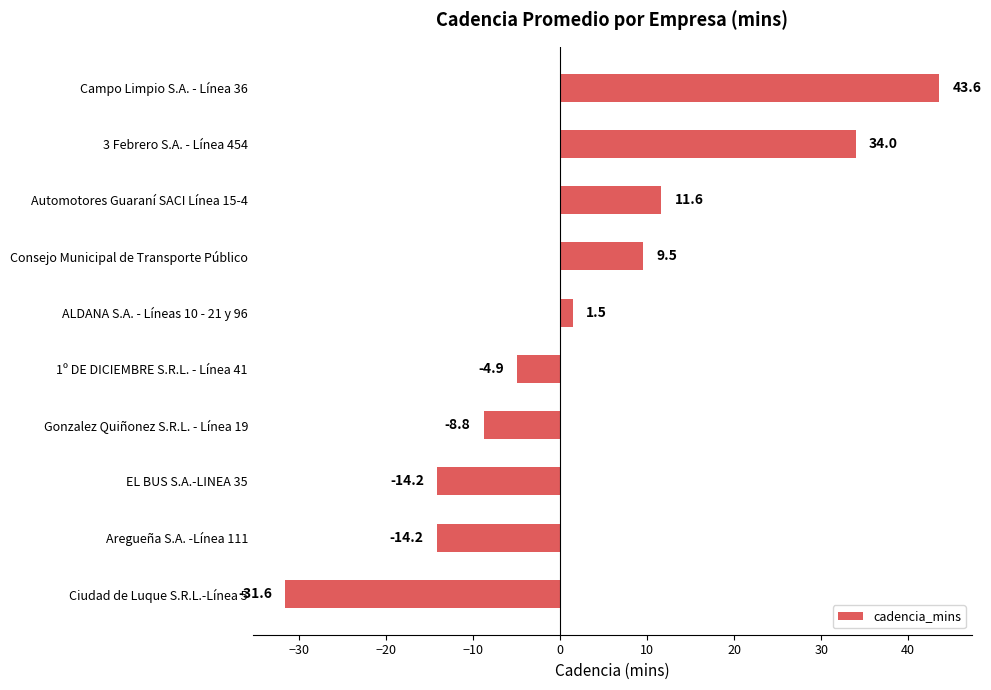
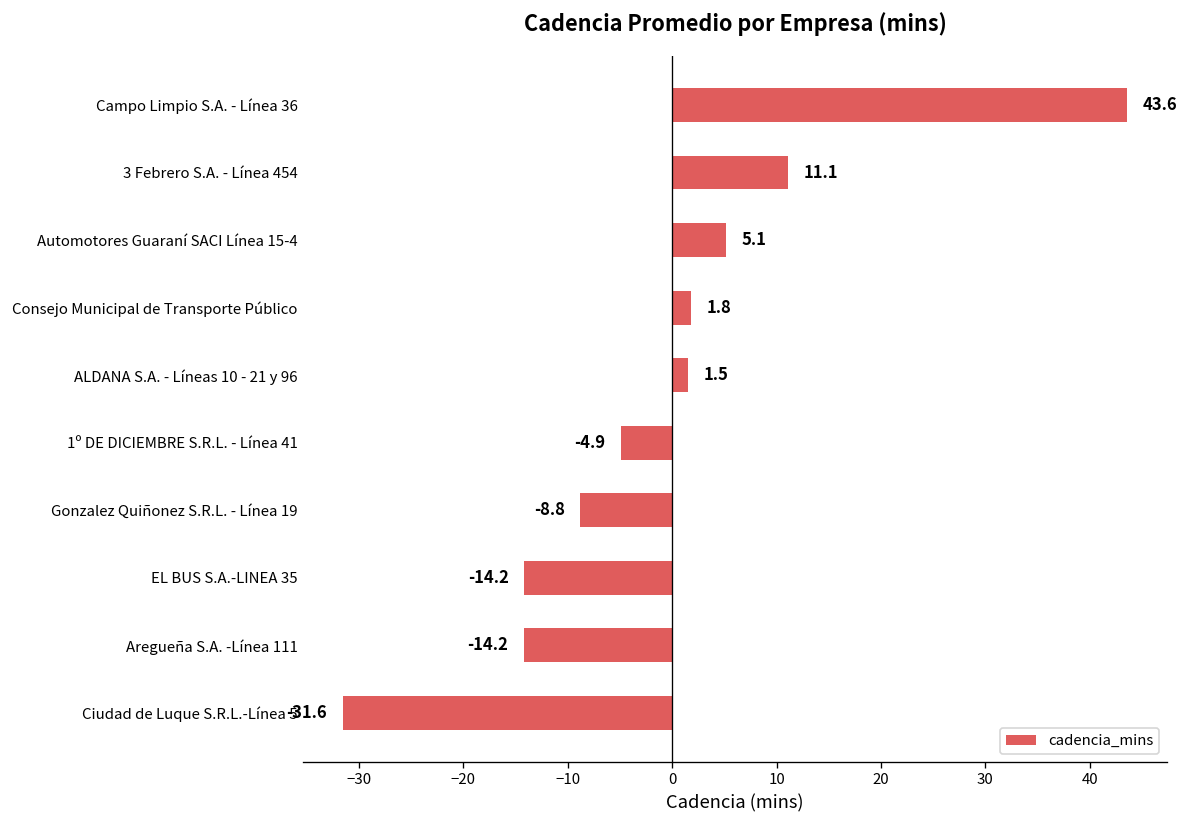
  {
    "Campo Limpio S.A. - Línea 36": 43.6,
-   "3 Febrero S.A. - Línea 454": 34.0,
-   "Automotores Guaraní SACI Línea 15-4": 11.6,
-   "Consejo Municipal de Transporte Público": 9.5,
+   "3 Febrero S.A. - Línea 454": 11.1,
+   "Automotores Guaraní SACI Línea 15-4": 5.1,
+   "Consejo Municipal de Transporte Público": 1.8,
    "ALDANA S.A. - Líneas 10 - 21 y 96": 1.5,
    "1º DE DICIEMBRE S.R.L. - Línea 41": -4.9,
    "Gonzalez Quiñonez S.R.L. - Línea 19": -8.8,
    "EL BUS S.A.-LINEA 35": -14.2,
    "Aregueña S.A. -Línea 111": -14.2,
    "Ciudad de Luque S.R.L.-Línea 5": -31.6
  }
